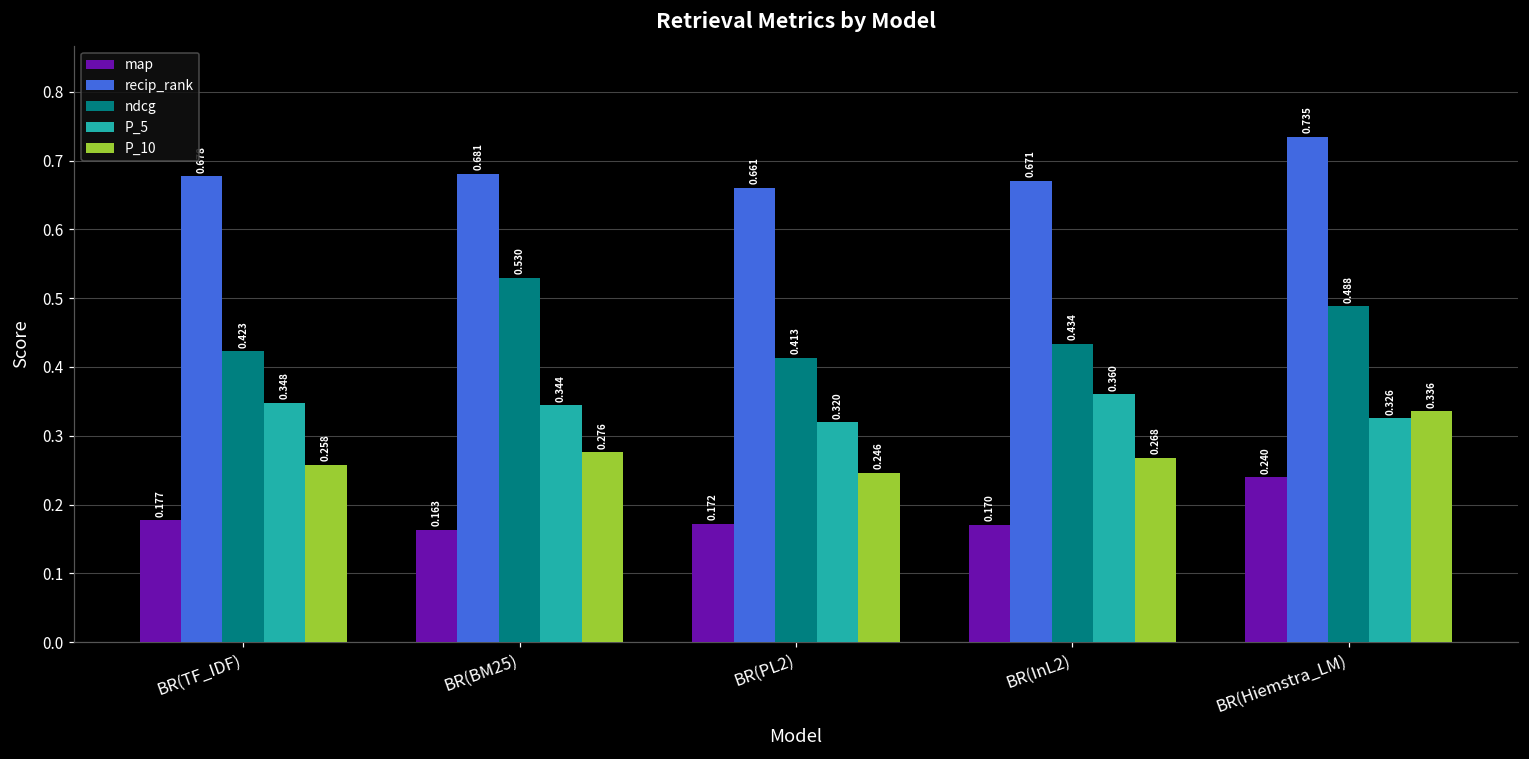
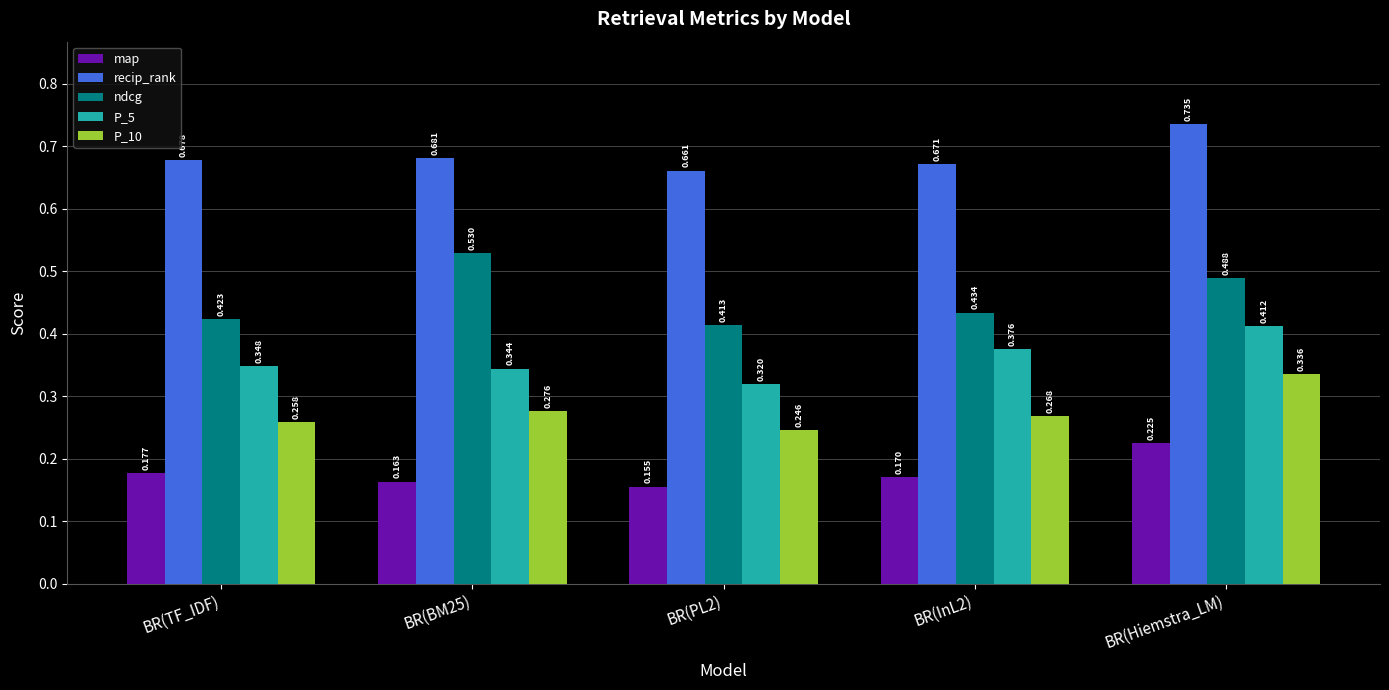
  {
    "map": {
      "BR(TF_IDF)": 0.177,
      "BR(BM25)": 0.163,
-     "BR(PL2)": 0.172,
+     "BR(PL2)": 0.155,
      "BR(InL2)": 0.170,
-     "BR(Hiemstra_LM)": 0.240
+     "BR(Hiemstra_LM)": 0.225
    },
    "recip_rank": {
      "BR(BM25)": 0.681,
      "BR(PL2)": 0.661,
      "BR(InL2)": 0.671,
      "BR(Hiemstra_LM)": 0.735
    },
    "ndcg": {
      "BR(TF_IDF)": 0.423,
      "BR(BM25)": 0.530,
      "BR(PL2)": 0.413,
      "BR(InL2)": 0.434,
      "BR(Hiemstra_LM)": 0.488
    },
    "P_5": {
      "BR(TF_IDF)": 0.348,
      "BR(BM25)": 0.344,
      "BR(PL2)": 0.320,
-     "BR(InL2)": 0.360,
-     "BR(Hiemstra_LM)": 0.326
+     "BR(InL2)": 0.376,
+     "BR(Hiemstra_LM)": 0.412
    },
    "P_10": {
      "BR(TF_IDF)": 0.258,
      "BR(BM25)": 0.276,
      "BR(PL2)": 0.246,
      "BR(InL2)": 0.268,
      "BR(Hiemstra_LM)": 0.336
    }
  }
